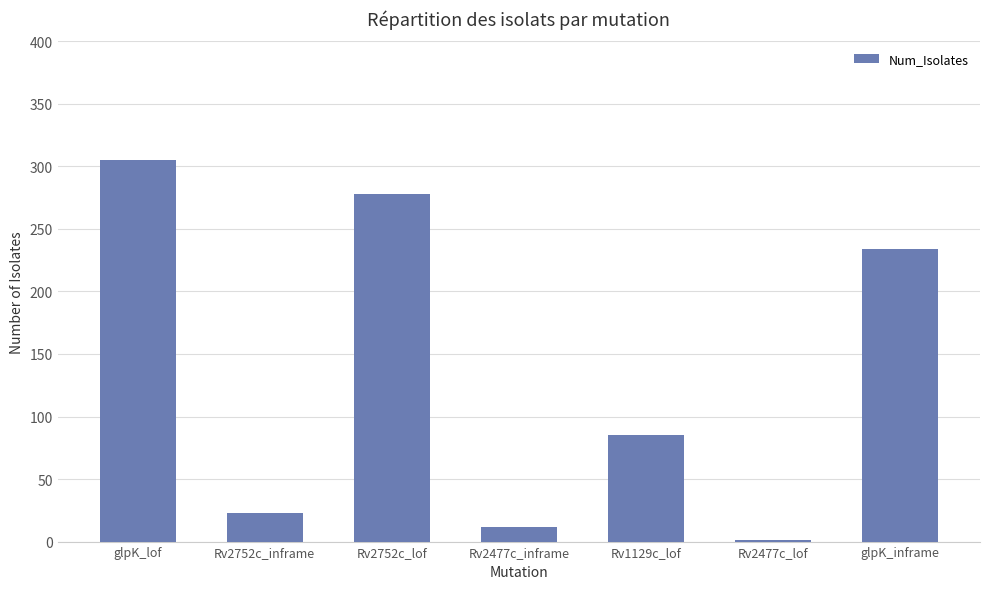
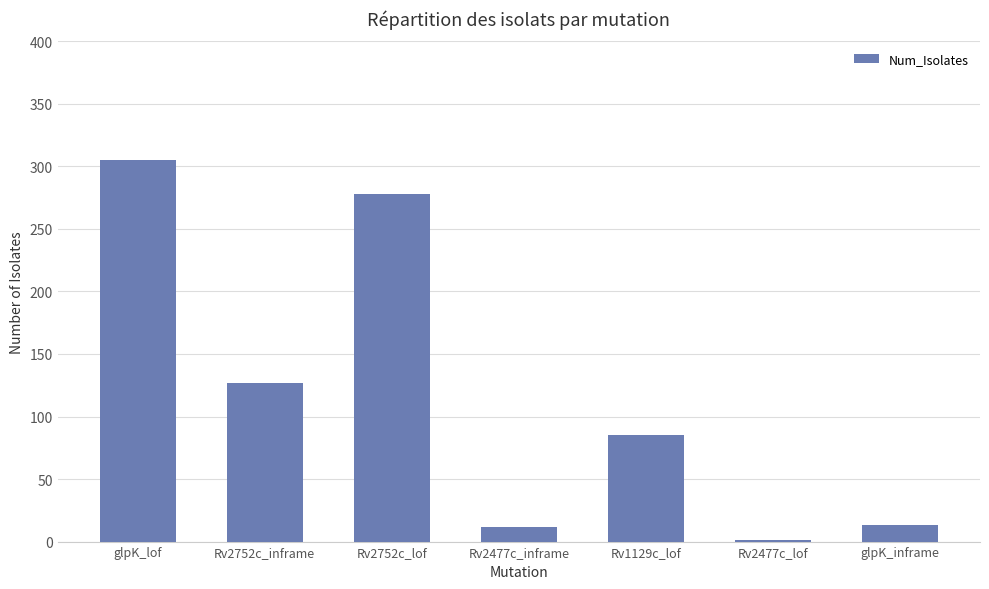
  {
    "glpK_lof": 305,
-   "Rv2752c_inframe": 23,
+   "Rv2752c_inframe": 127,
    "Rv2752c_lof": 278,
    "Rv2477c_inframe": 12,
    "Rv1129c_lof": 85,
-   "glpK_inframe": 234
+   "glpK_inframe": 13
  }
